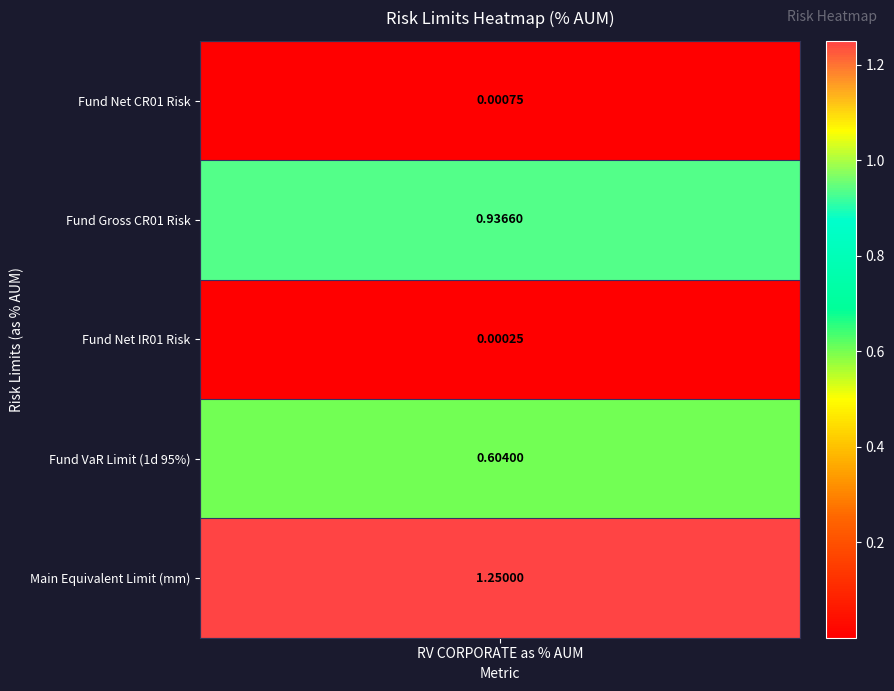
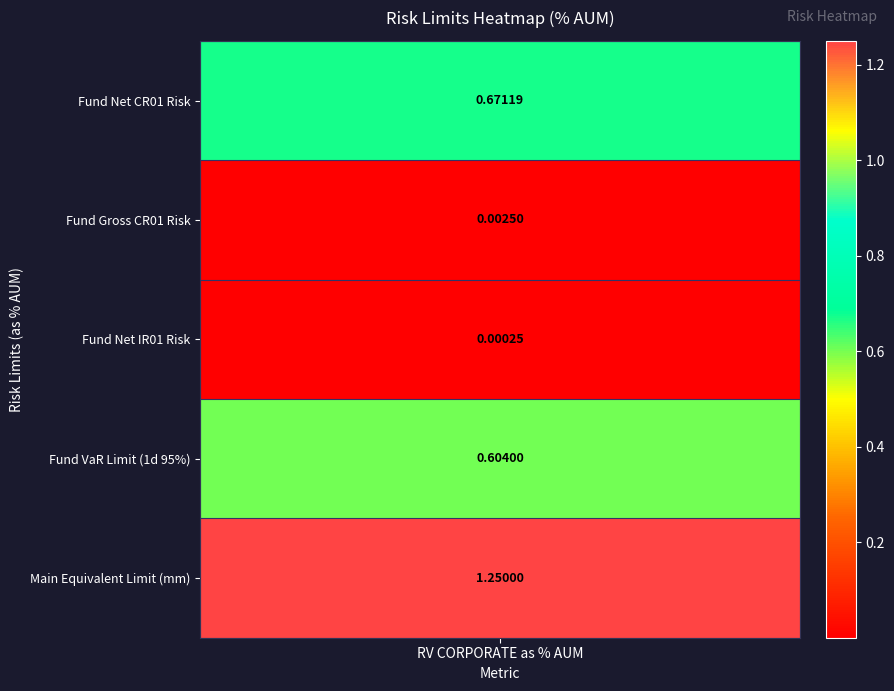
  {
    "Fund Net CR01 Risk": {
-     "RV CORPORATE as % AUM": 0.00075
+     "RV CORPORATE as % AUM": 0.67119
    },
    "Fund Gross CR01 Risk": {
-     "RV CORPORATE as % AUM": 0.93660
+     "RV CORPORATE as % AUM": 0.00250
    },
    "Fund Net IR01 Risk": {
      "RV CORPORATE as % AUM": 0.00025
    },
    "Fund VaR Limit (1d 95%)": {
      "RV CORPORATE as % AUM": 0.60400
    },
    "Main Equivalent Limit (mm)": {
      "RV CORPORATE as % AUM": 1.25000
    }
  }
